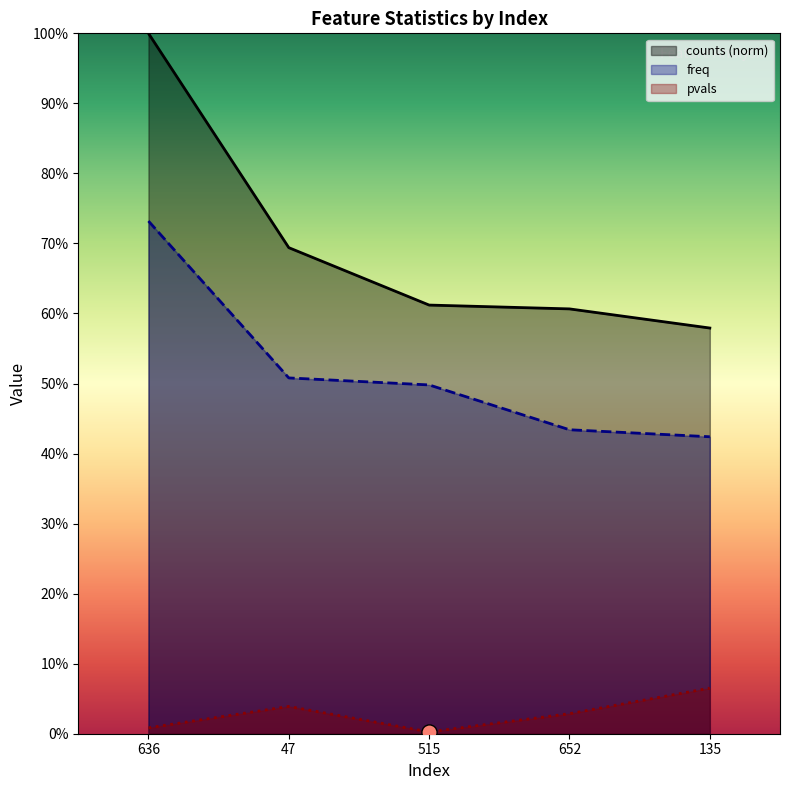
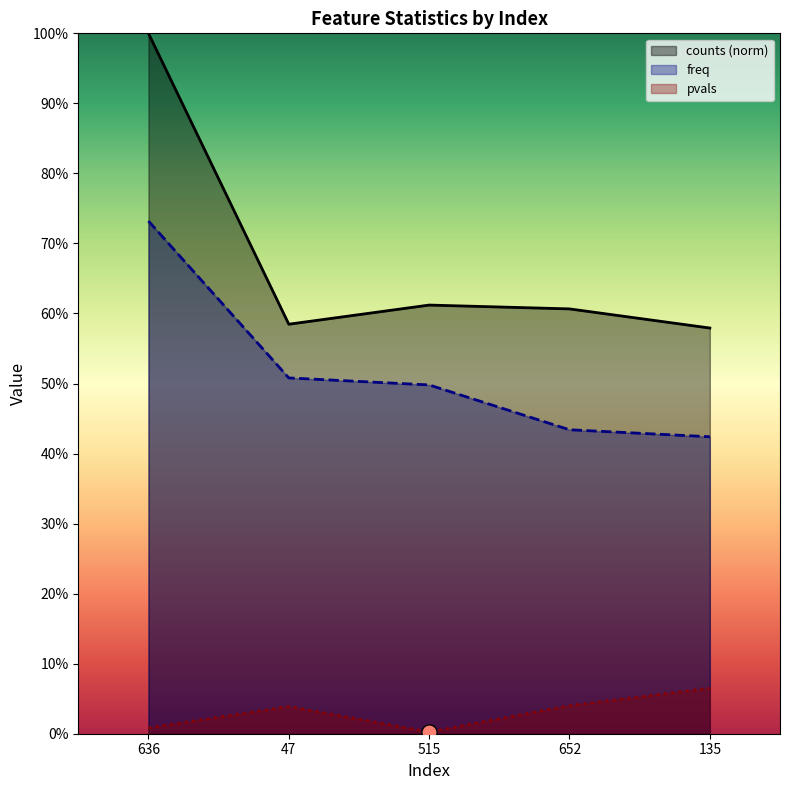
  {
    "counts (norm)": {
      "636": "100%",
-     "47": "69%",
+     "47": "58%",
      "515": "61%",
      "652": "61%",
      "135": "58%"
    },
    "freq": {
      "636": "73%",
      "47": "51%",
      "515": "50%",
      "652": "43%",
      "135": "42%"
    },
    "pvals": {
      "636": "1%",
      "47": "4%",
-     "652": "3%",
+     "652": "4%",
      "135": "7%"
    }
  }
